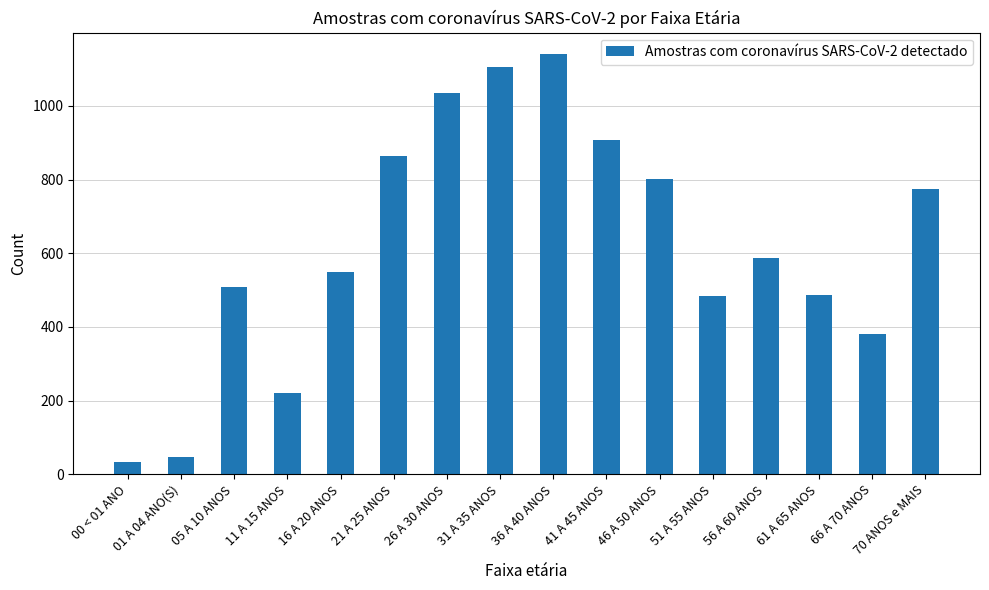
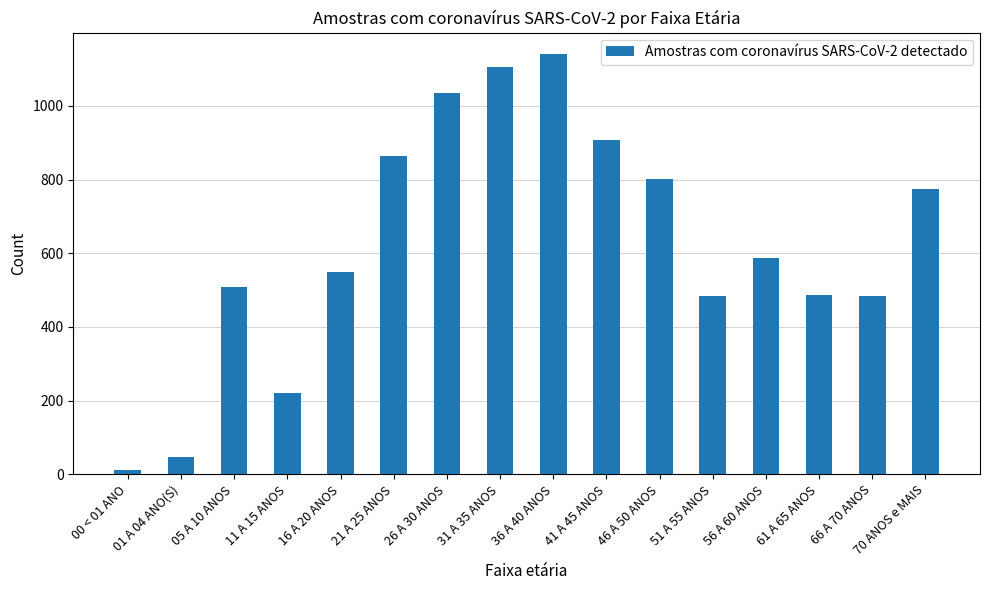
  {
-   "00 < 01 ANO": 30,
+   "00 < 01 ANO": 10,
    "01 A 04 ANO(S)": 50,
    "05 A 10 ANOS": 510,
    "11 A 15 ANOS": 220,
    "16 A 20 ANOS": 550,
    "21 A 25 ANOS": 860,
    "26 A 30 ANOS": 1040,
    "31 A 35 ANOS": 1110,
    "36 A 40 ANOS": 1140,
    "41 A 45 ANOS": 910,
    "46 A 50 ANOS": 800,
    "51 A 55 ANOS": 480,
    "56 A 60 ANOS": 590,
    "61 A 65 ANOS": 490,
-   "66 A 70 ANOS": 380,
+   "66 A 70 ANOS": 480,
    "70 ANOS e MAIS": 780
  }
